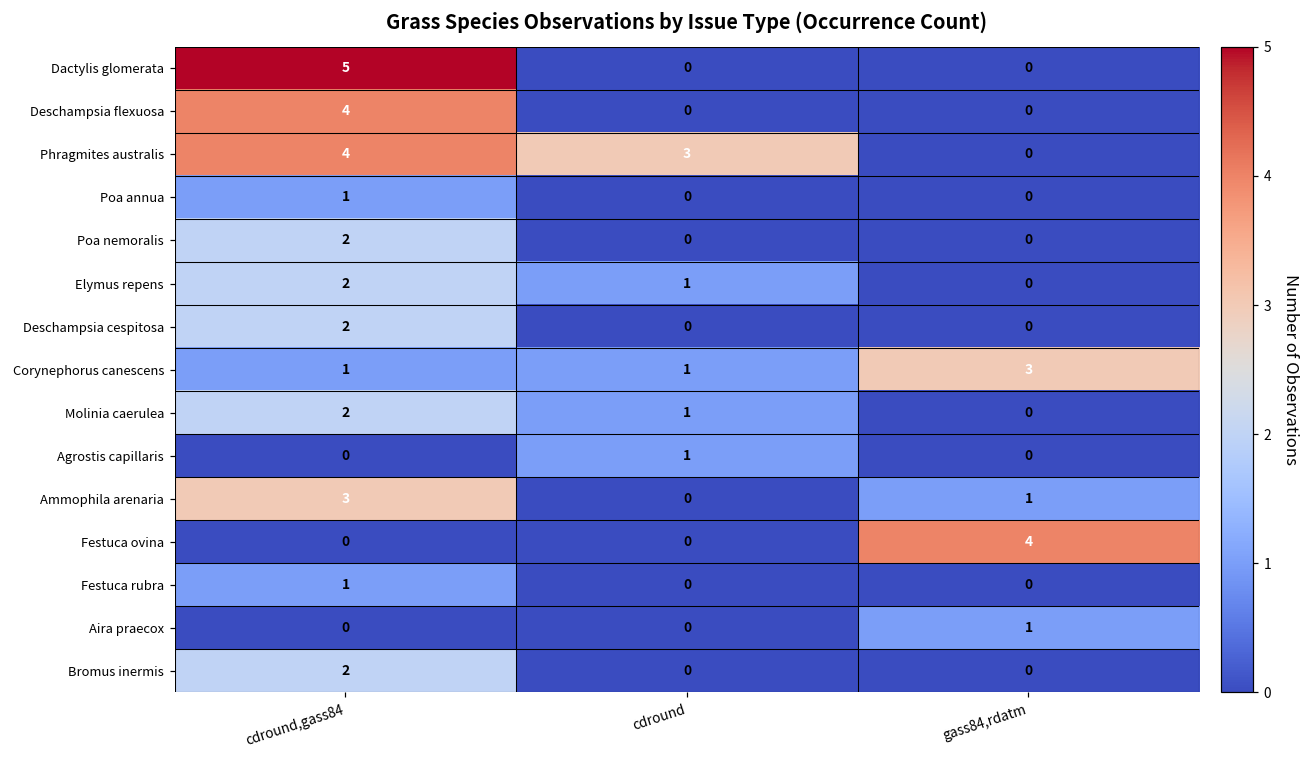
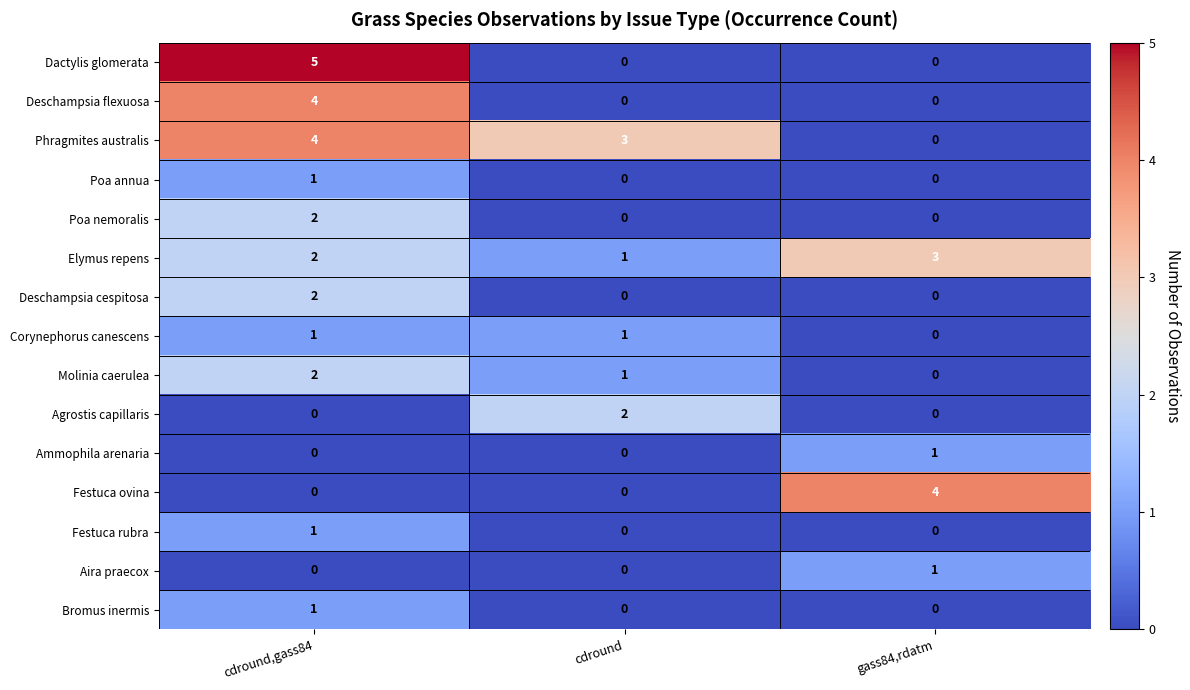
  {
    "Dactylis glomerata": {
      "cdround,gass84": 5,
      "cdround": 0,
      "gass84,rdatm": 0
    },
    "Deschampsia flexuosa": {
      "cdround,gass84": 4,
      "cdround": 0,
      "gass84,rdatm": 0
    },
    "Phragmites australis": {
      "cdround,gass84": 4,
      "cdround": 3,
      "gass84,rdatm": 0
    },
    "Poa annua": {
      "cdround,gass84": 1,
      "cdround": 0,
      "gass84,rdatm": 0
    },
    "Poa nemoralis": {
      "cdround,gass84": 2,
      "cdround": 0,
      "gass84,rdatm": 0
    },
    "Elymus repens": {
      "cdround,gass84": 2,
      "cdround": 1,
-     "gass84,rdatm": 0
+     "gass84,rdatm": 3
    },
    "Deschampsia cespitosa": {
      "cdround,gass84": 2,
      "cdround": 0,
      "gass84,rdatm": 0
    },
    "Corynephorus canescens": {
      "cdround,gass84": 1,
      "cdround": 1,
-     "gass84,rdatm": 3
+     "gass84,rdatm": 0
    },
    "Molinia caerulea": {
      "cdround,gass84": 2,
      "cdround": 1,
      "gass84,rdatm": 0
    },
    "Agrostis capillaris": {
      "cdround,gass84": 0,
-     "cdround": 1,
+     "cdround": 2,
      "gass84,rdatm": 0
    },
    "Ammophila arenaria": {
-     "cdround,gass84": 3,
+     "cdround,gass84": 0,
      "cdround": 0,
      "gass84,rdatm": 1
    },
    "Festuca ovina": {
      "cdround,gass84": 0,
      "cdround": 0,
      "gass84,rdatm": 4
    },
    "Festuca rubra": {
      "cdround,gass84": 1,
      "cdround": 0,
      "gass84,rdatm": 0
    },
    "Aira praecox": {
      "cdround,gass84": 0,
      "cdround": 0,
      "gass84,rdatm": 1
    },
    "Bromus inermis": {
-     "cdround,gass84": 2,
+     "cdround,gass84": 1,
      "cdround": 0,
      "gass84,rdatm": 0
    }
  }
